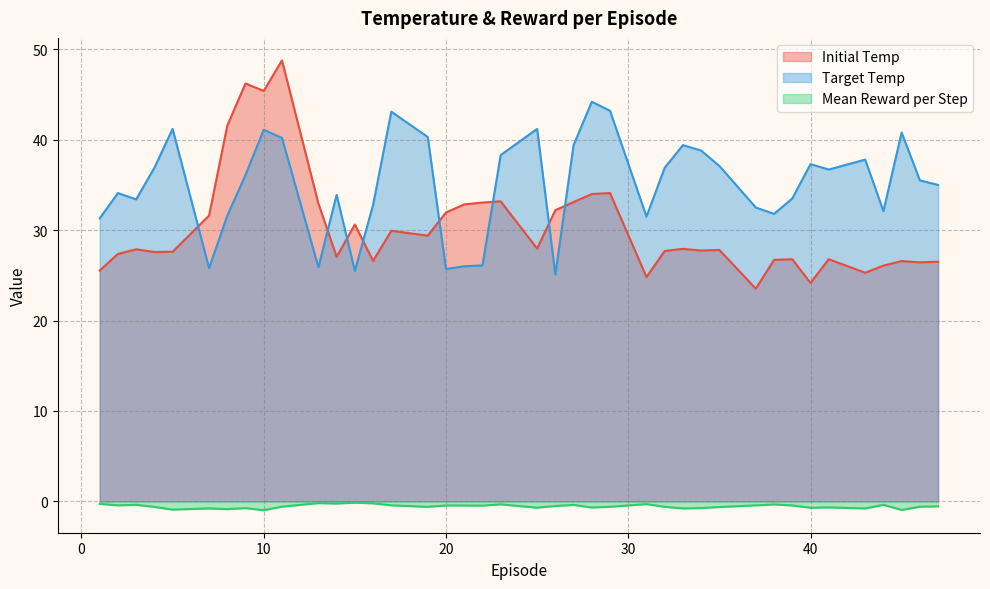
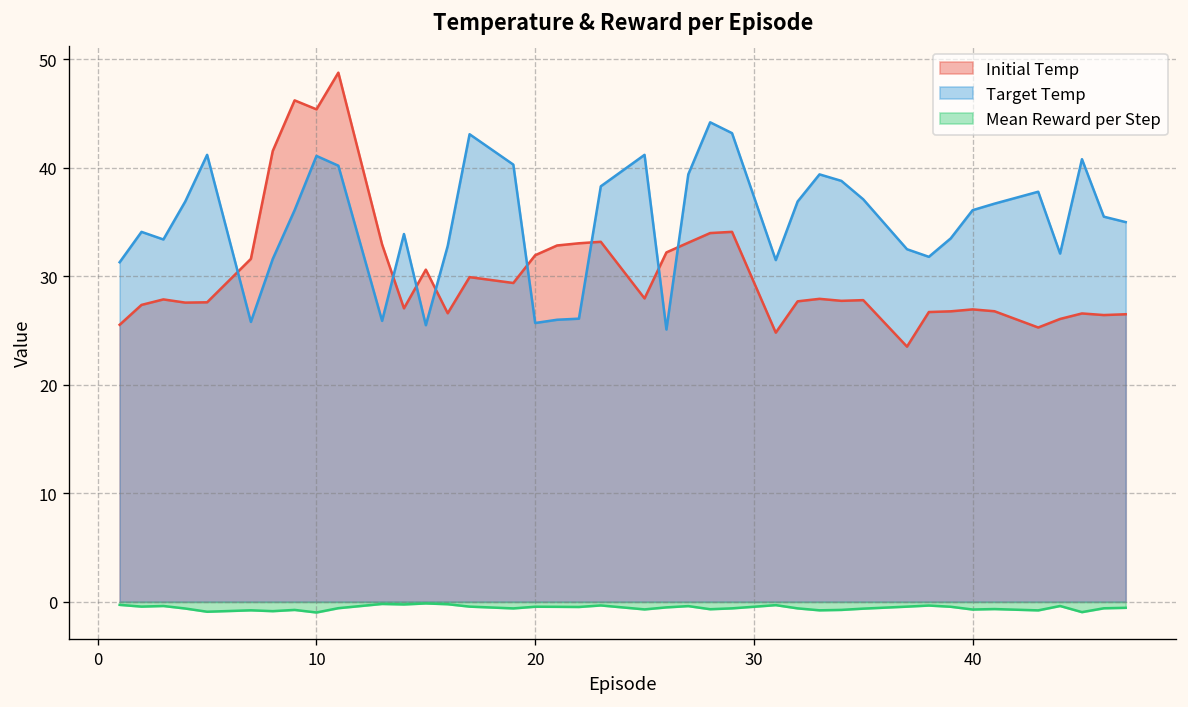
  {
    "Initial Temp": {
      "10": 45,
      "20": 32,
-     "40": 24
+     "40": 27
    },
    "Target Temp": {
      "10": 41,
      "20": 26,
-     "40": 37
+     "40": 36
    }
  }
